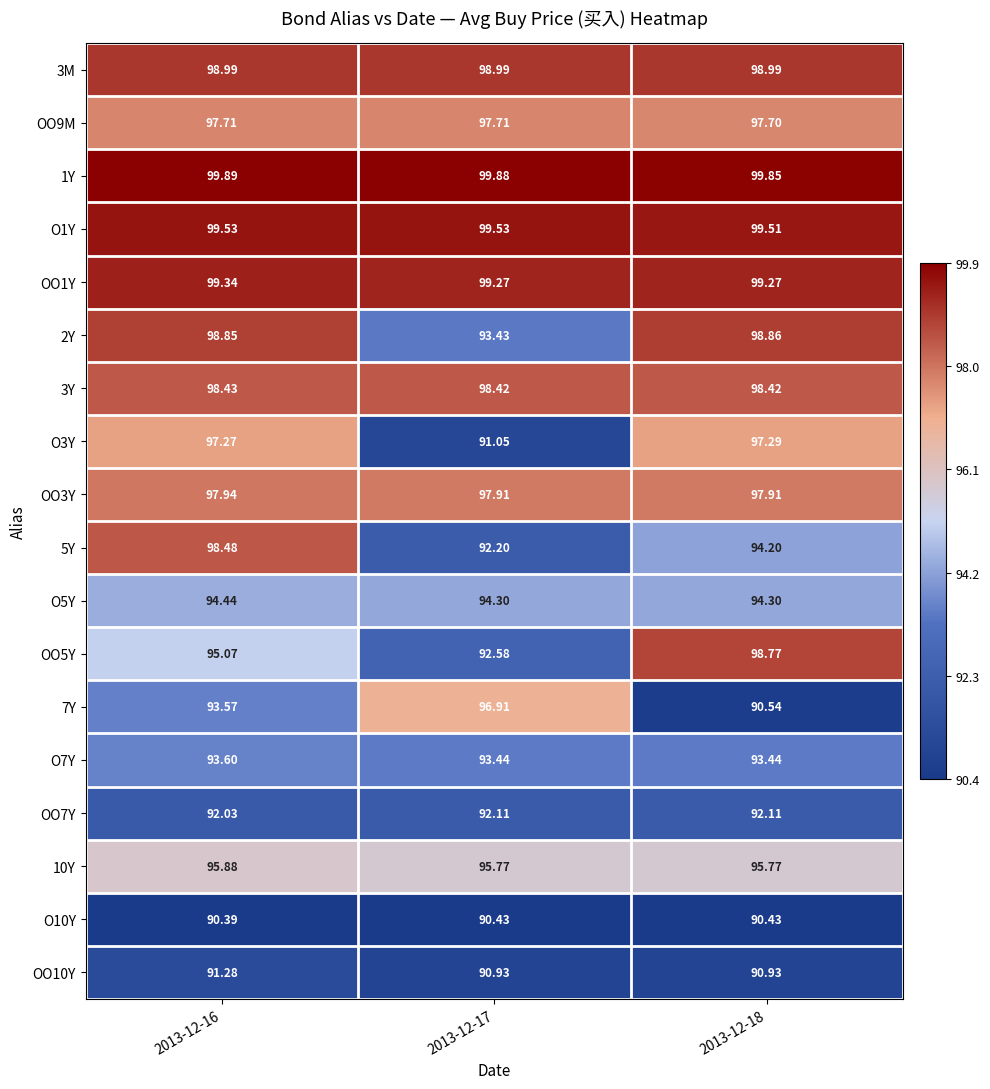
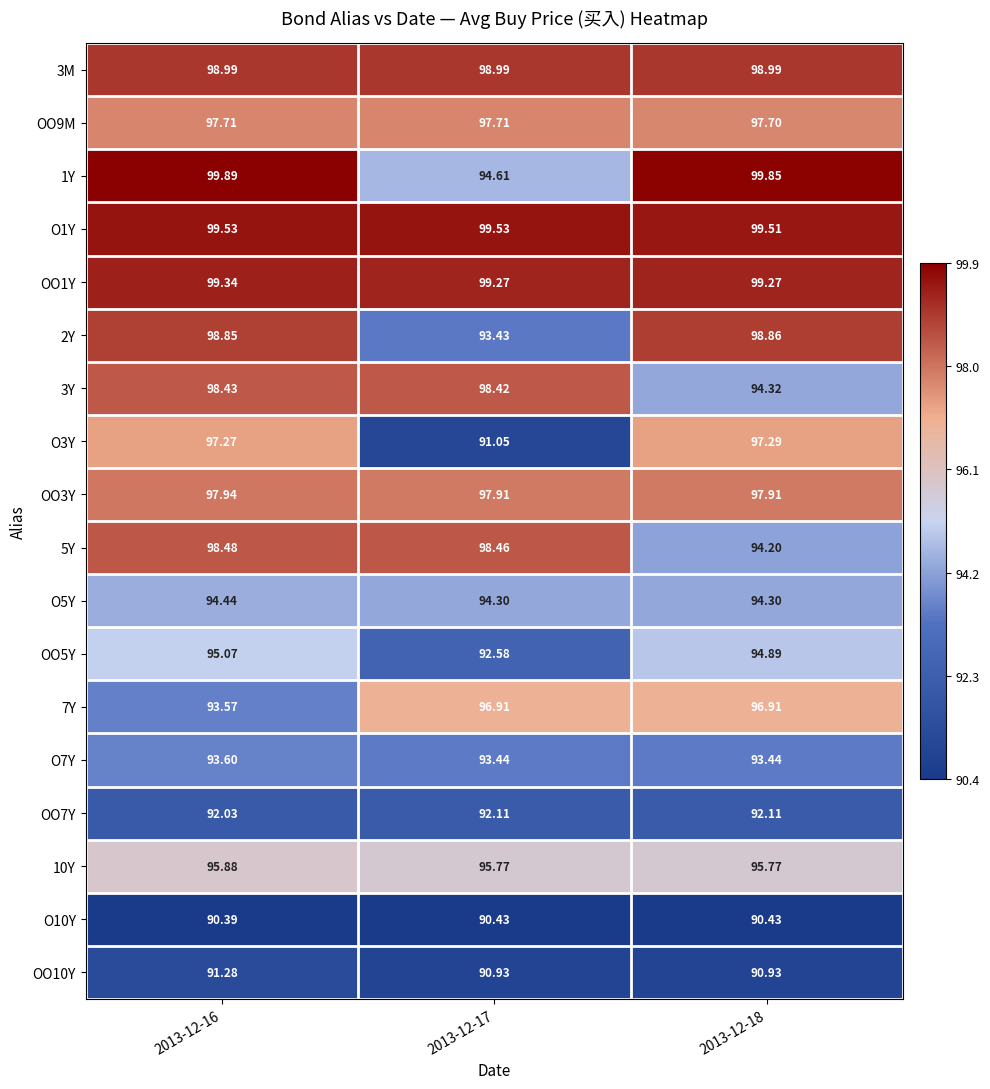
  {
    "3M": {
      "2013-12-16": 98.99,
      "2013-12-17": 98.99,
      "2013-12-18": 98.99
    },
    "OO9M": {
      "2013-12-16": 97.71,
      "2013-12-17": 97.71,
      "2013-12-18": 97.70
    },
    "1Y": {
      "2013-12-16": 99.89,
-     "2013-12-17": 99.88,
+     "2013-12-17": 94.61,
      "2013-12-18": 99.85
    },
    "O1Y": {
      "2013-12-16": 99.53,
      "2013-12-17": 99.53,
      "2013-12-18": 99.51
    },
    "OO1Y": {
      "2013-12-16": 99.34,
      "2013-12-17": 99.27,
      "2013-12-18": 99.27
    },
    "2Y": {
      "2013-12-16": 98.85,
      "2013-12-17": 93.43,
      "2013-12-18": 98.86
    },
    "3Y": {
      "2013-12-16": 98.43,
      "2013-12-17": 98.42,
-     "2013-12-18": 98.42
+     "2013-12-18": 94.32
    },
    "O3Y": {
      "2013-12-16": 97.27,
      "2013-12-17": 91.05,
      "2013-12-18": 97.29
    },
    "OO3Y": {
      "2013-12-16": 97.94,
      "2013-12-17": 97.91,
      "2013-12-18": 97.91
    },
    "5Y": {
      "2013-12-16": 98.48,
-     "2013-12-17": 92.20,
+     "2013-12-17": 98.46,
      "2013-12-18": 94.20
    },
    "O5Y": {
      "2013-12-16": 94.44,
      "2013-12-17": 94.30,
      "2013-12-18": 94.30
    },
    "OO5Y": {
      "2013-12-16": 95.07,
      "2013-12-17": 92.58,
-     "2013-12-18": 98.77
+     "2013-12-18": 94.89
    },
    "7Y": {
      "2013-12-16": 93.57,
      "2013-12-17": 96.91,
-     "2013-12-18": 90.54
+     "2013-12-18": 96.91
    },
    "O7Y": {
      "2013-12-16": 93.60,
      "2013-12-17": 93.44,
      "2013-12-18": 93.44
    },
    "OO7Y": {
      "2013-12-16": 92.03,
      "2013-12-17": 92.11,
      "2013-12-18": 92.11
    },
    "10Y": {
      "2013-12-16": 95.88,
      "2013-12-17": 95.77,
      "2013-12-18": 95.77
    },
    "O10Y": {
      "2013-12-16": 90.39,
      "2013-12-17": 90.43,
      "2013-12-18": 90.43
    },
    "OO10Y": {
      "2013-12-16": 91.28,
      "2013-12-17": 90.93,
      "2013-12-18": 90.93
    }
  }
